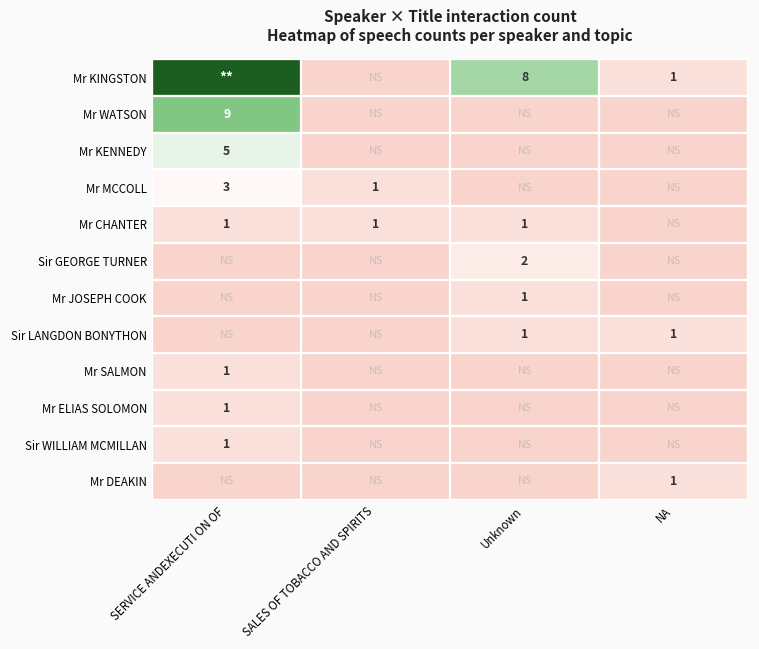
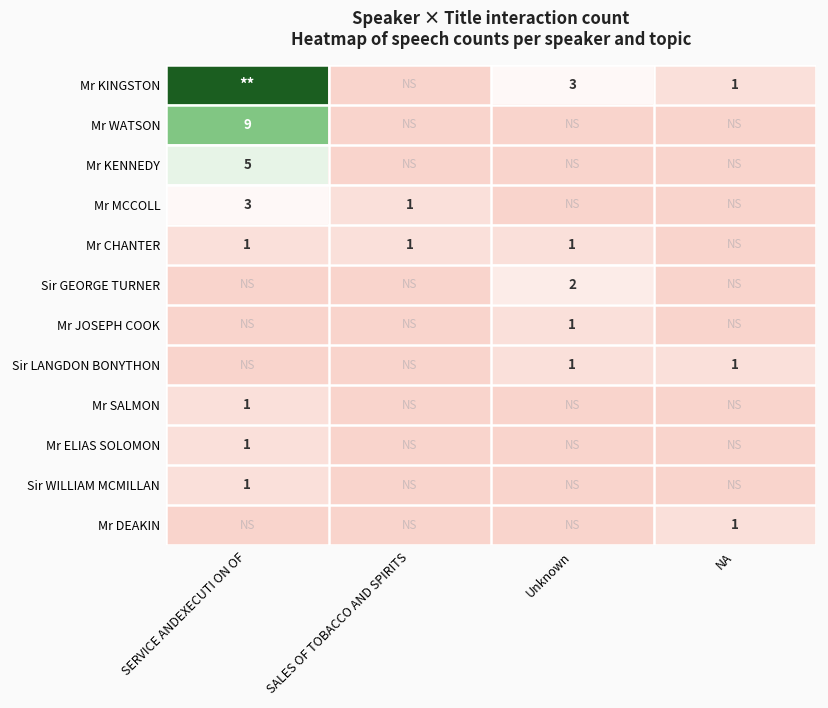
  {
    "Mr KINGSTON": {
-     "Unknown": 8,
+     "Unknown": 3,
      "NA": 1
    },
    "Mr WATSON": {
      "SERVICE ANDEXECUTI ON OF": 9
    },
    "Mr KENNEDY": {
      "SERVICE ANDEXECUTI ON OF": 5
    },
    "Mr MCCOLL": {
      "SERVICE ANDEXECUTI ON OF": 3,
      "SALES OF TOBACCO AND SPIRITS": 1
    },
    "Mr CHANTER": {
      "SERVICE ANDEXECUTI ON OF": 1,
      "SALES OF TOBACCO AND SPIRITS": 1,
      "Unknown": 1
    },
    "Sir GEORGE TURNER": {
      "Unknown": 2
    },
    "Mr JOSEPH COOK": {
      "Unknown": 1
    },
    "Sir LANGDON BONYTHON": {
      "Unknown": 1,
      "NA": 1
    },
    "Mr SALMON": {
      "SERVICE ANDEXECUTI ON OF": 1
    },
    "Mr ELIAS SOLOMON": {
      "SERVICE ANDEXECUTI ON OF": 1
    },
    "Sir WILLIAM MCMILLAN": {
      "SERVICE ANDEXECUTI ON OF": 1
    },
    "Mr DEAKIN": {
      "NA": 1
    }
  }
